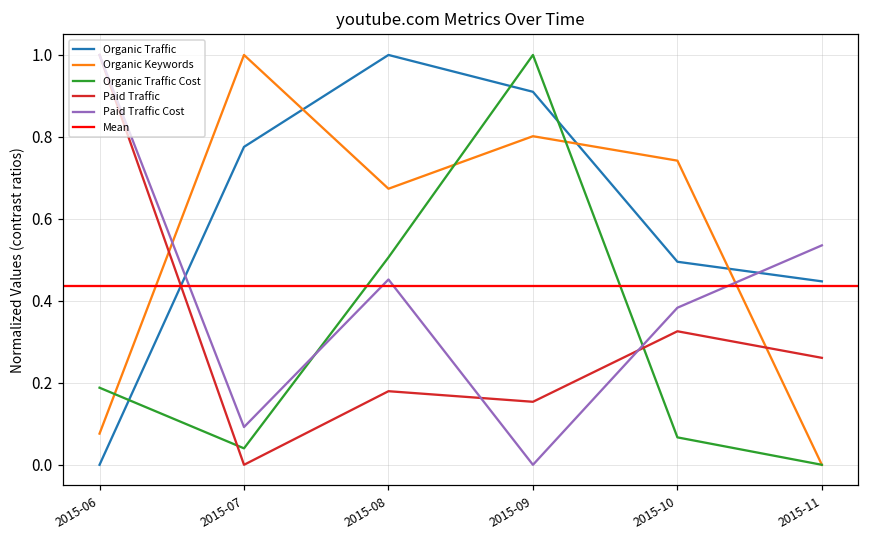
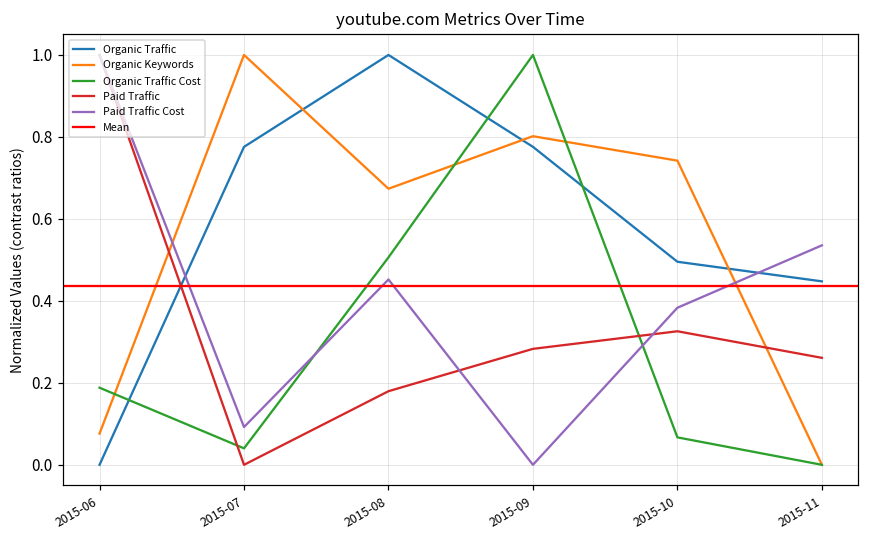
  {
    "Organic Traffic": {
      "2015-06": 0.00,
      "2015-07": 0.78,
      "2015-08": 1.00,
-     "2015-09": 0.91,
+     "2015-09": 0.78,
      "2015-10": 0.50,
      "2015-11": 0.45
    },
    "Organic Keywords": {
      "2015-06": 0.08,
      "2015-07": 1.00,
      "2015-08": 0.67,
      "2015-09": 0.80,
      "2015-10": 0.74
    },
    "Organic Traffic Cost": {
      "2015-06": 0.19,
      "2015-07": 0.04,
      "2015-08": 0.51,
      "2015-09": 1.00,
      "2015-10": 0.07
    },
    "Paid Traffic": {
      "2015-07": 0.00,
      "2015-08": 0.18,
-     "2015-09": 0.15,
+     "2015-09": 0.28,
      "2015-10": 0.33,
      "2015-11": 0.26
    },
    "Paid Traffic Cost": {
      "2015-07": 0.09,
      "2015-08": 0.45,
      "2015-09": 0.00,
      "2015-10": 0.38,
      "2015-11": 0.54
    }
  }
